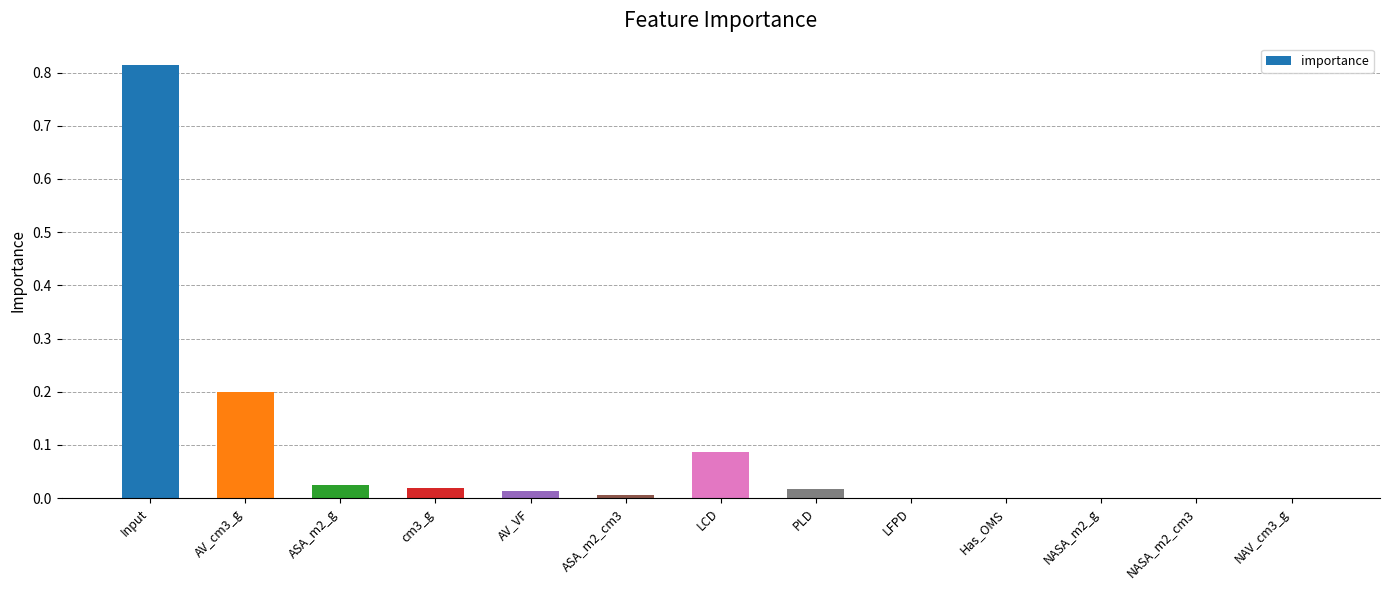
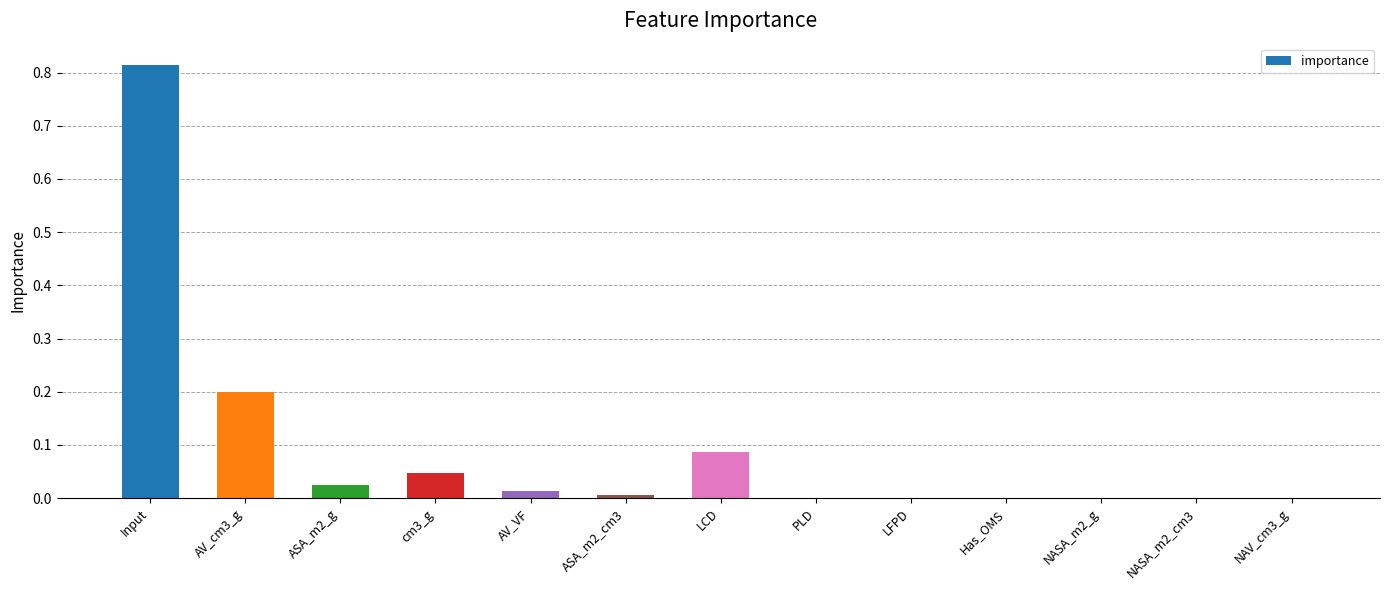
  {
    "Input": 0.81,
    "AV_cm3_g": 0.20,
    "ASA_m2_g": 0.03,
-   "cm3_g": 0.02,
+   "cm3_g": 0.05,
    "AV_VF": 0.01,
    "ASA_m2_cm3": 0.01,
    "LCD": 0.09,
-   "PLD": 0.02
+   "PLD": 0.00
  }
